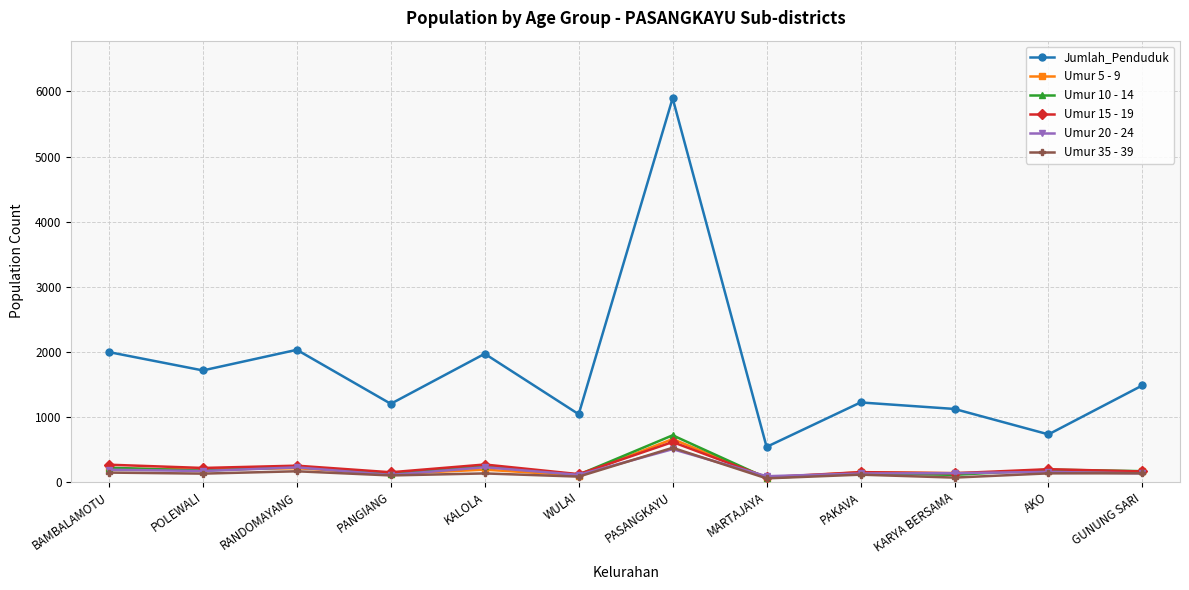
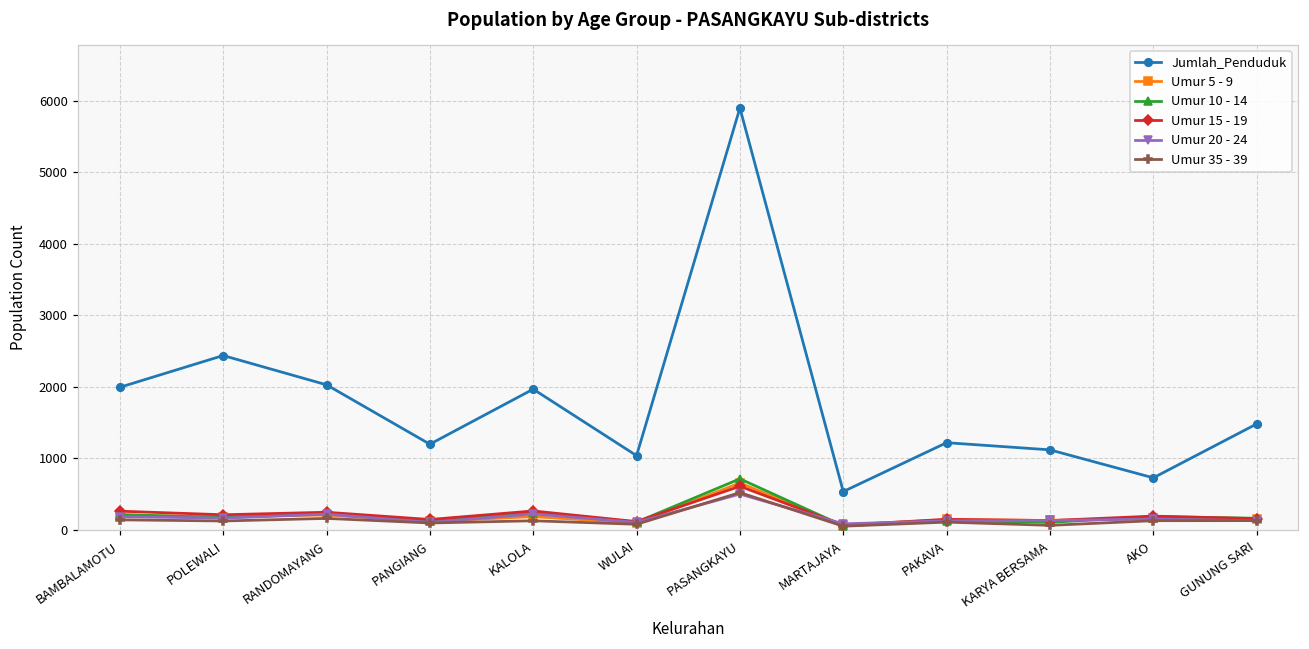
  {
    "Jumlah_Penduduk": {
      "BAMBALAMOTU": 2000,
-     "POLEWALI": 1700,
+     "POLEWALI": 2400,
      "RANDOMAYANG": 2000,
      "PANGIANG": 1200,
      "KALOLA": 2000,
      "WULAI": 1000,
      "PASANGKAYU": 5900,
      "MARTAJAYA": 500,
      "PAKAVA": 1200,
      "KARYA BERSAMA": 1100,
      "AKO": 700,
      "GUNUNG SARI": 1500
    },
    "Umur 5 - 9": {
      "PASANGKAYU": 700
    },
    "Umur 10 - 14": {
      "PASANGKAYU": 700
    },
    "Umur 15 - 19": {
      "BAMBALAMOTU": 300,
      "PASANGKAYU": 600
    },
    "Umur 35 - 39": {
      "BAMBALAMOTU": 100,
      "POLEWALI": 100,
      "RANDOMAYANG": 200,
      "KALOLA": 100,
      "KARYA BERSAMA": 100
    }
  }
